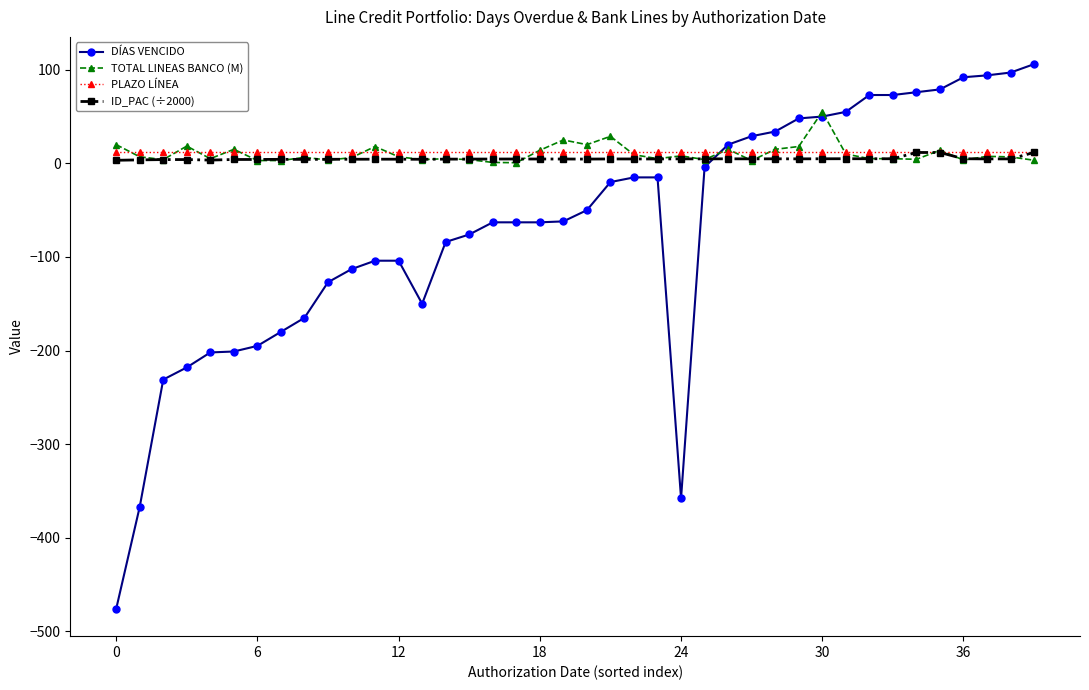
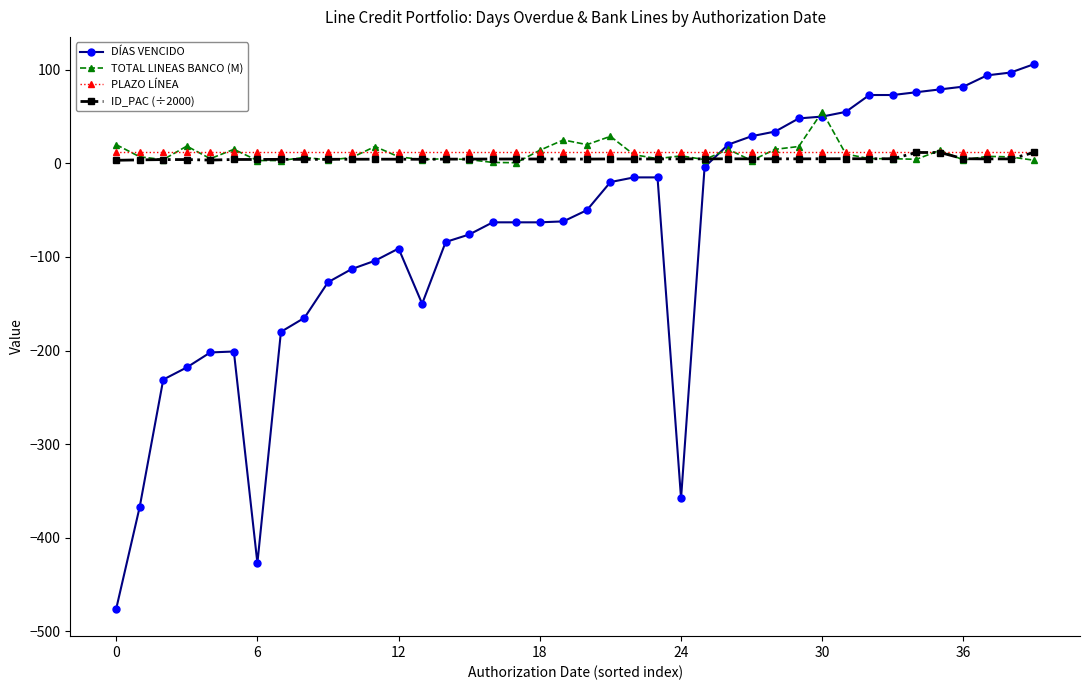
  {
    "DÍAS VENCIDO": {
      "0": -480,
-     "6": -200,
-     "12": -100,
+     "6": -430,
+     "12": -90,
      "18": -60,
      "24": -360,
      "30": 50,
-     "36": 90
+     "36": 80
    },
    "TOTAL LINEAS BANCO (M)": {
      "0": 20,
      "24": 10,
      "30": 60
    },
    "PLAZO LÍNEA": {
      "0": 10,
      "6": 10,
      "12": 10,
      "24": 10,
      "30": 10,
      "36": 10
    },
    "ID_PAC (÷2000)": {
      "0": 0,
      "18": 0,
      "24": 0,
      "30": 0
    }
  }
